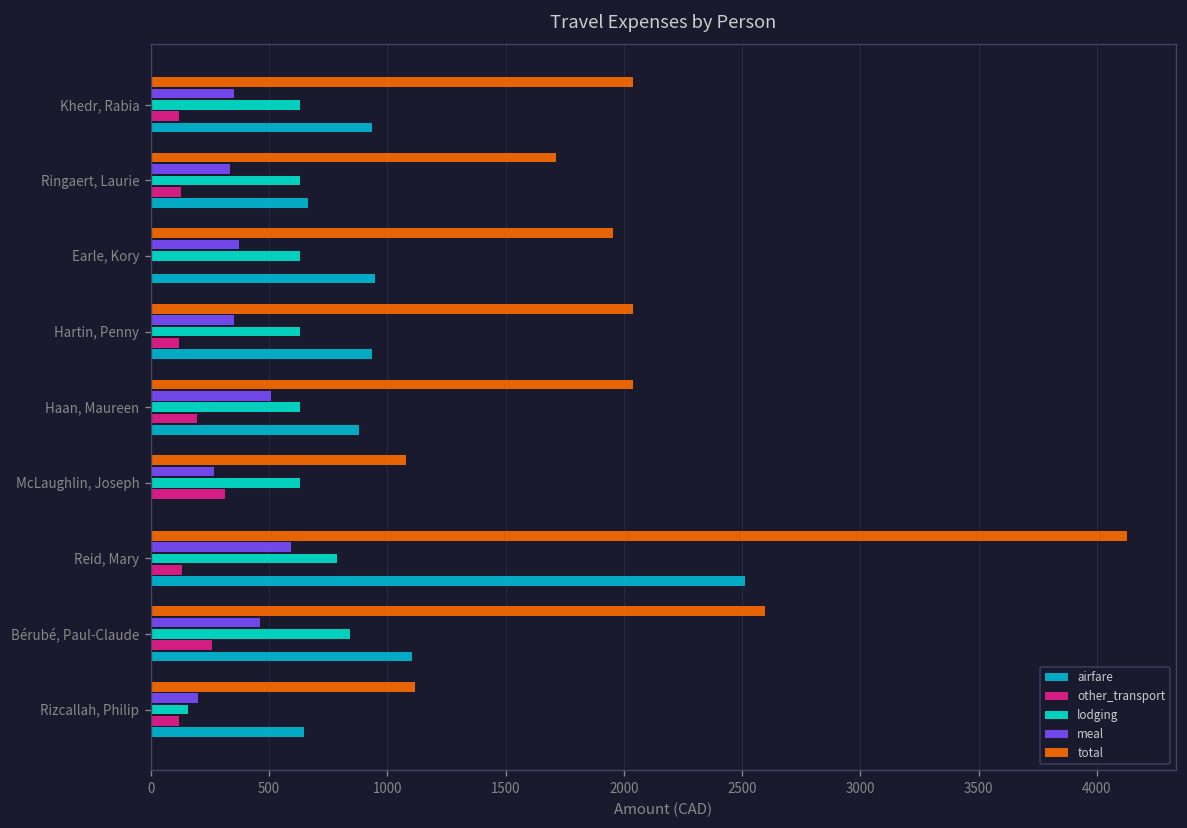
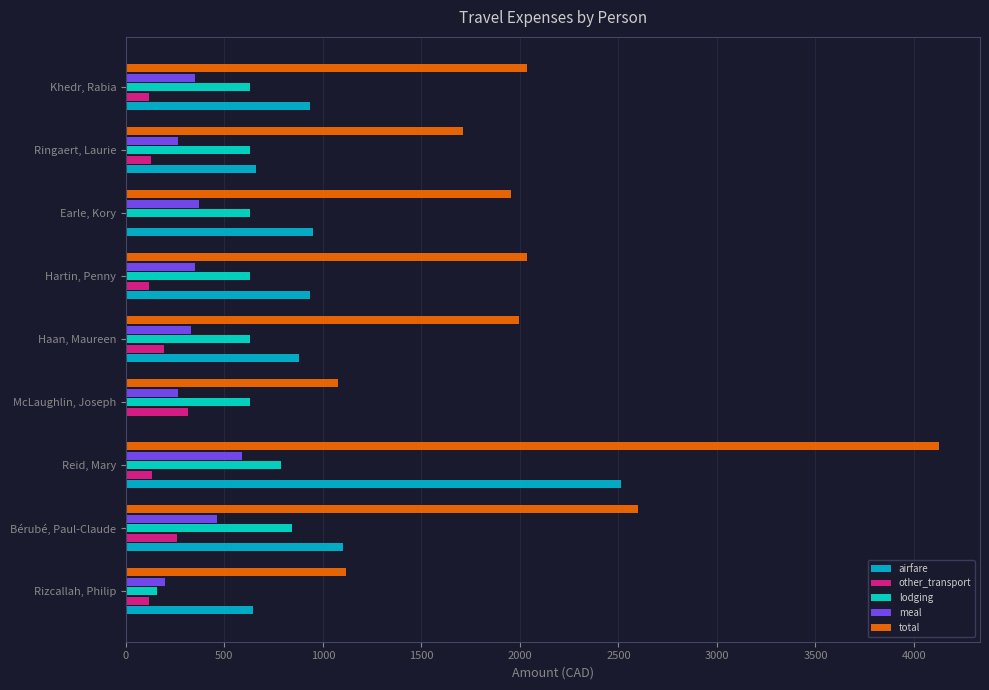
  {
    "other_transport": {
      "Khedr, Rabia": 120,
      "Ringaert, Laurie": 130,
      "Earle, Kory": 0,
      "Hartin, Penny": 120,
      "Haan, Maureen": 190,
      "McLaughlin, Joseph": 310,
      "Reid, Mary": 130,
      "Bérubé, Paul-Claude": 260,
      "Rizcallah, Philip": 120
    },
    "meal": {
      "Khedr, Rabia": 350,
-     "Ringaert, Laurie": 330,
+     "Ringaert, Laurie": 270,
      "Earle, Kory": 370,
      "Hartin, Penny": 350,
-     "Haan, Maureen": 510,
+     "Haan, Maureen": 330,
      "McLaughlin, Joseph": 260,
      "Reid, Mary": 590,
      "Bérubé, Paul-Claude": 460,
      "Rizcallah, Philip": 200
    },
    "total": {
      "Khedr, Rabia": 2040,
      "Ringaert, Laurie": 1710,
      "Earle, Kory": 1950,
      "Hartin, Penny": 2040,
-     "Haan, Maureen": 2040,
+     "Haan, Maureen": 1990,
      "McLaughlin, Joseph": 1080,
      "Reid, Mary": 4130,
      "Bérubé, Paul-Claude": 2600,
      "Rizcallah, Philip": 1120
    }
  }
